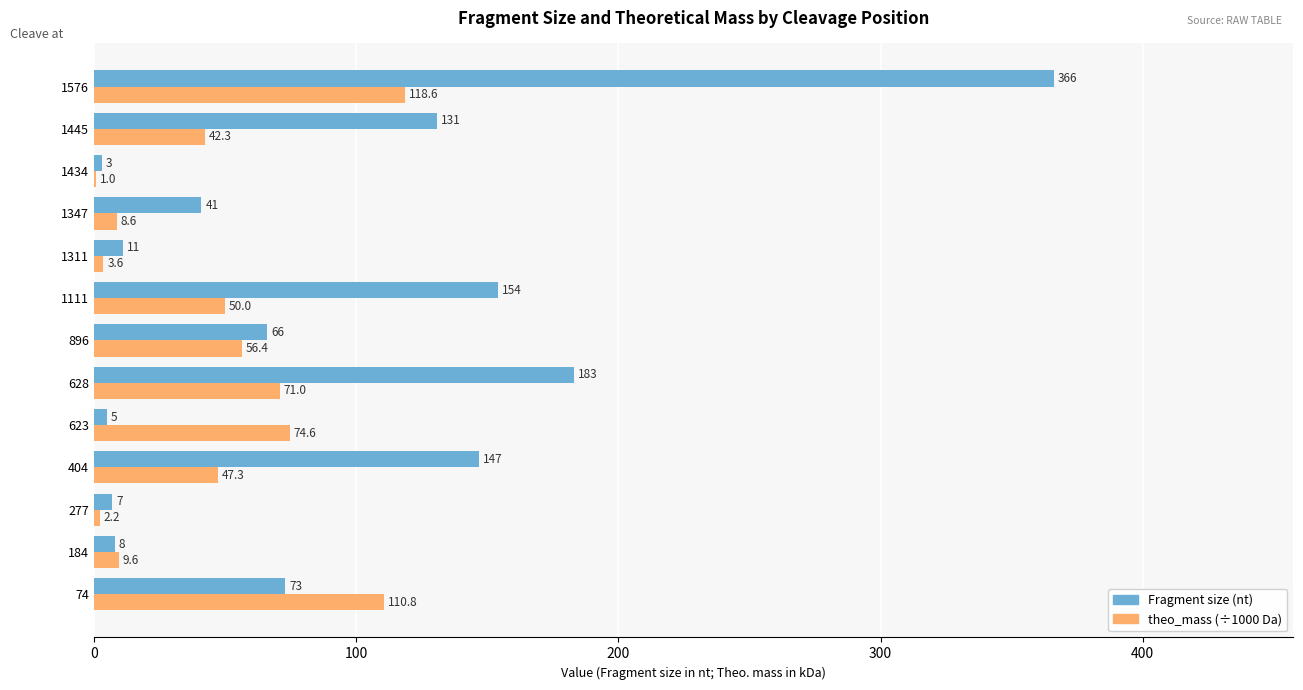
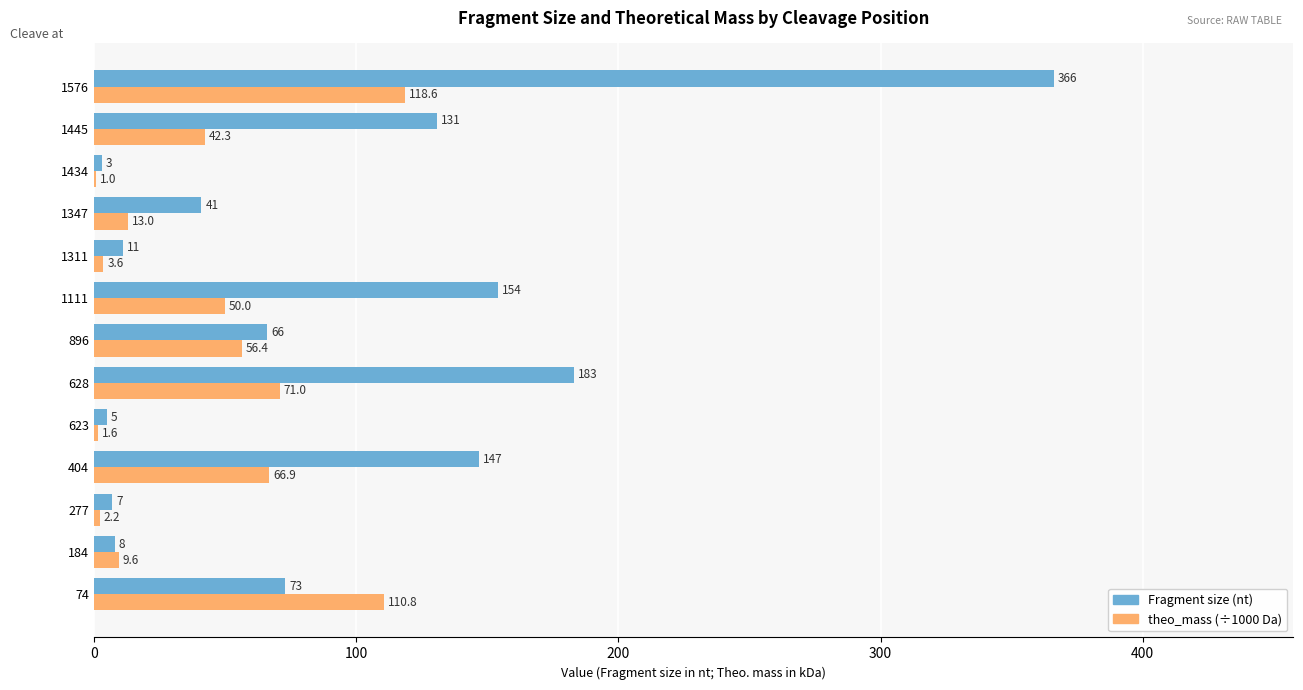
  {
    "theo_mass (÷1000 Da)": {
      "1576": 118.6,
      "1445": 42.3,
      "1434": 1.0,
-     "1347": 8.6,
+     "1347": 13.0,
      "1311": 3.6,
      "1111": 50.0,
      "896": 56.4,
      "628": 71.0,
-     "623": 74.6,
-     "404": 47.3,
+     "623": 1.6,
+     "404": 66.9,
      "277": 2.2,
      "184": 9.6,
      "74": 110.8
    }
  }
